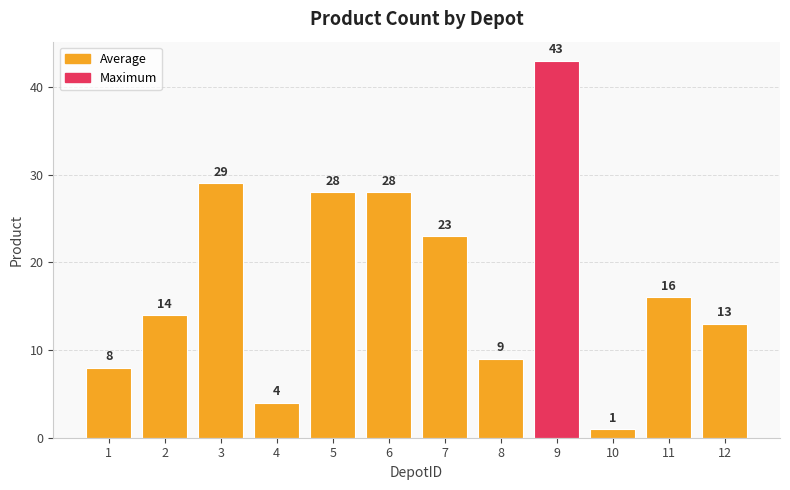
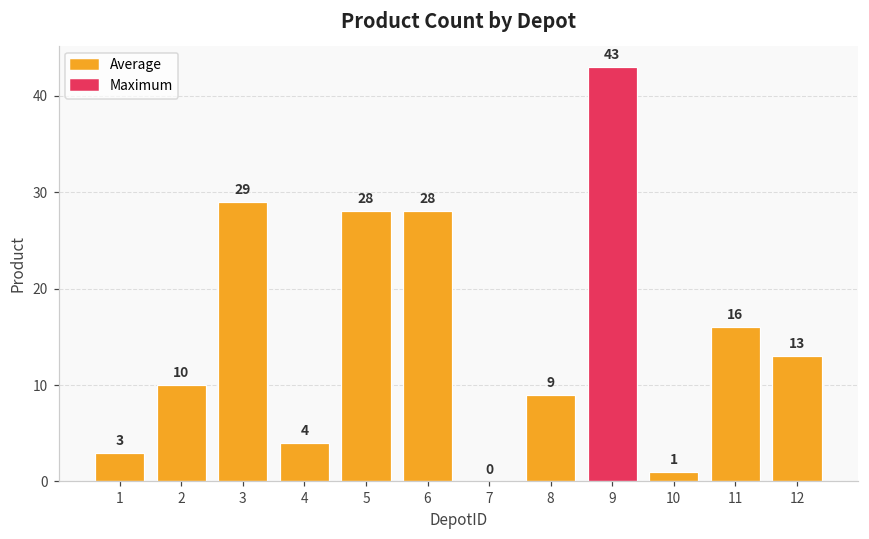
  {
-   "1": 8,
-   "2": 14,
+   "1": 3,
+   "2": 10,
    "3": 29,
    "4": 4,
    "5": 28,
    "6": 28,
-   "7": 23,
+   "7": 0,
    "8": 9,
    "9": 43,
    "10": 1,
    "11": 16,
    "12": 13
  }
